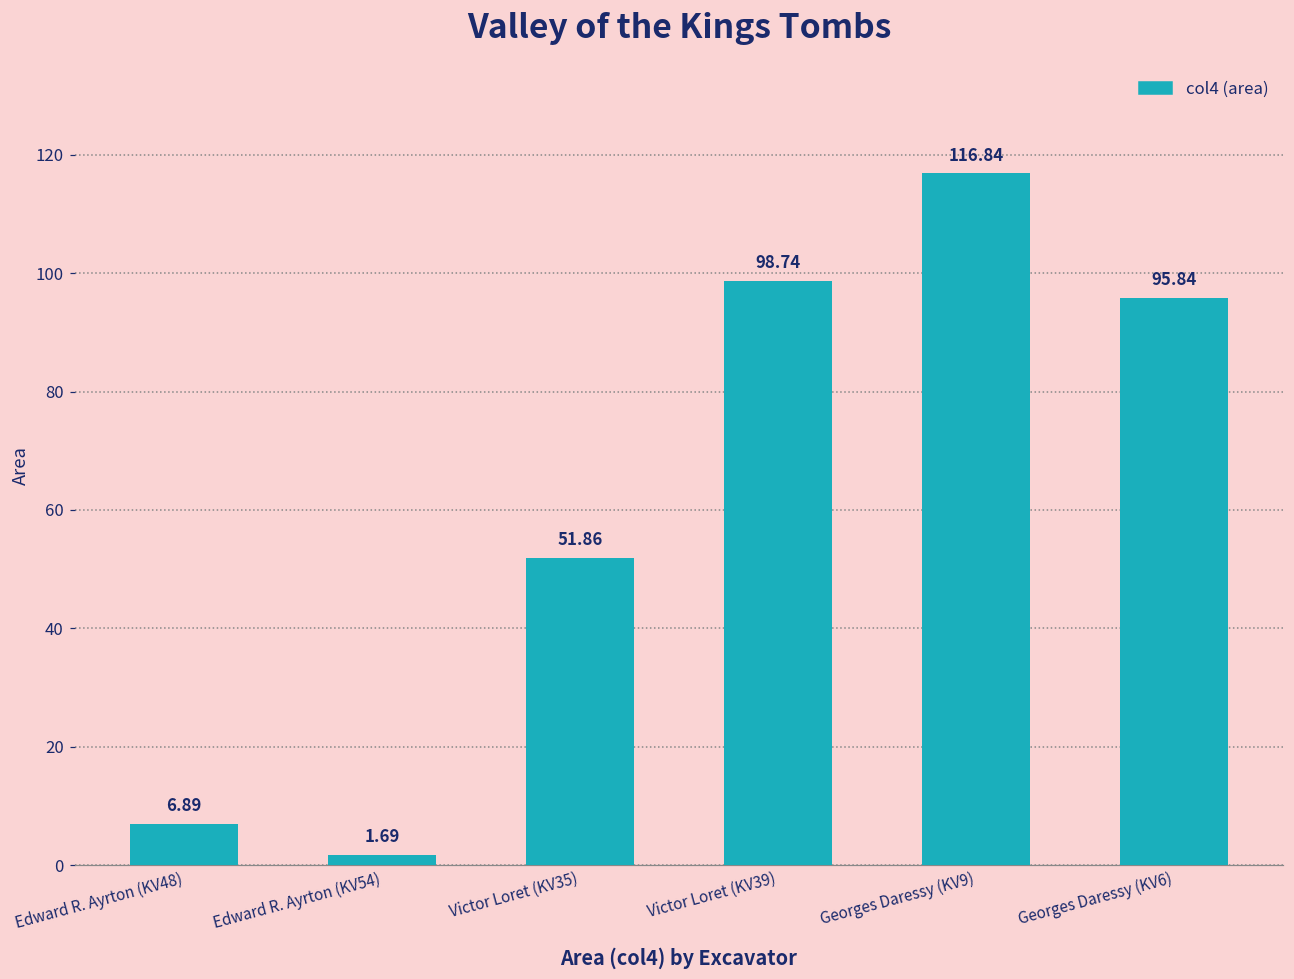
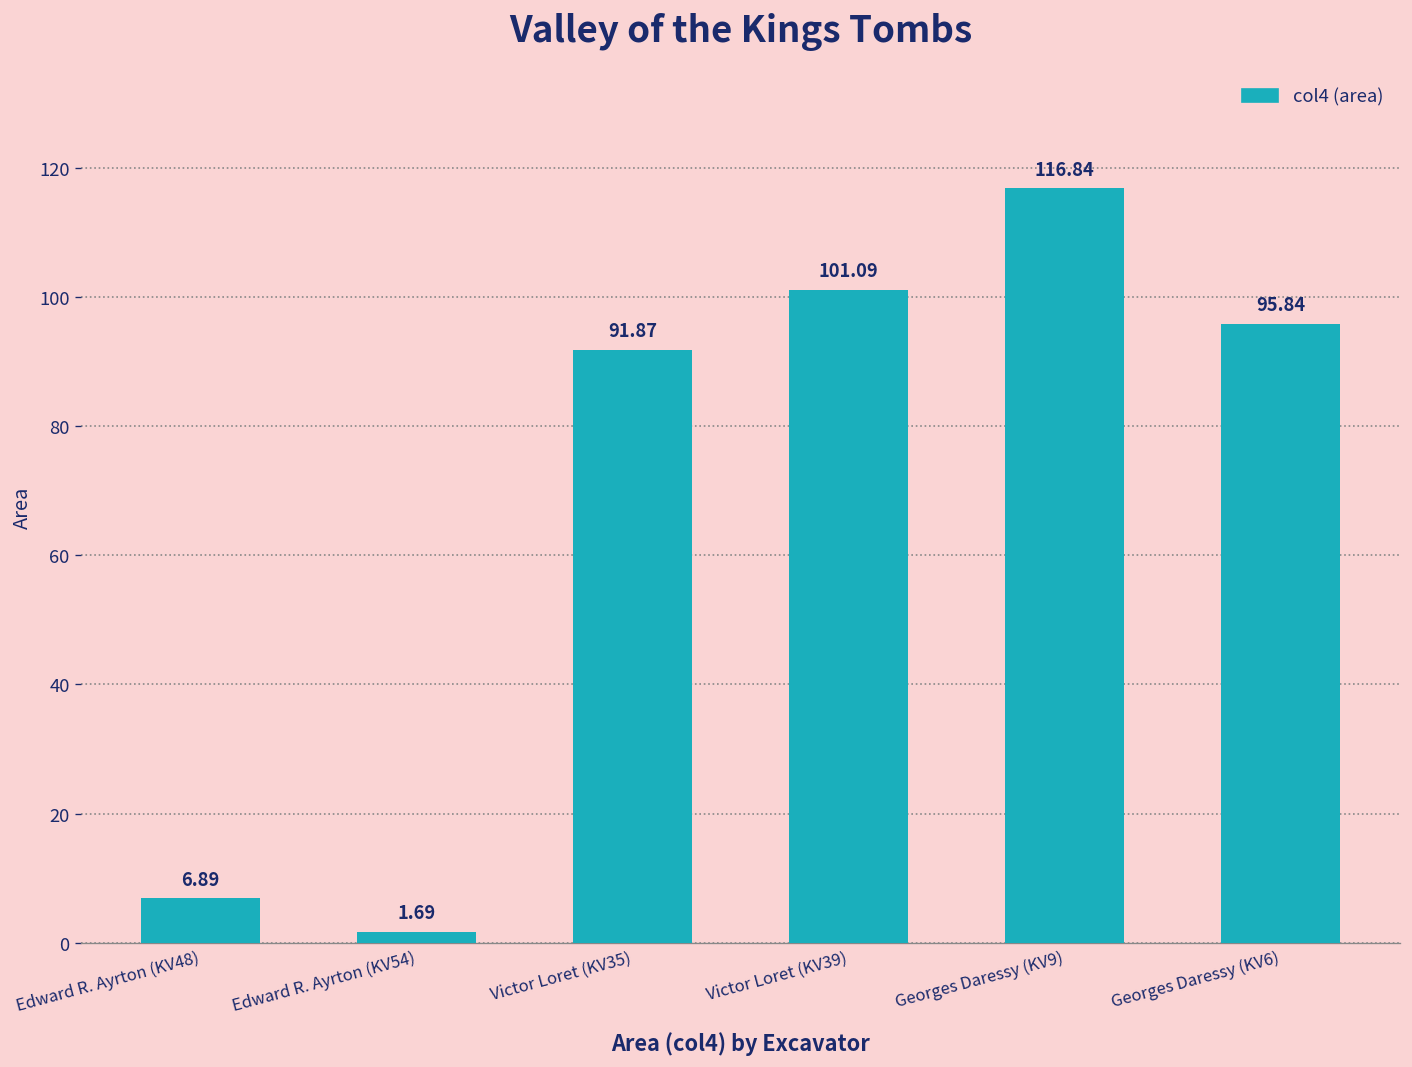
  {
    "Edward R. Ayrton (KV48)": 6.89,
    "Edward R. Ayrton (KV54)": 1.69,
-   "Victor Loret (KV35)": 51.86,
-   "Victor Loret (KV39)": 98.74,
+   "Victor Loret (KV35)": 91.87,
+   "Victor Loret (KV39)": 101.09,
    "Georges Daressy (KV9)": 116.84,
    "Georges Daressy (KV6)": 95.84
  }
